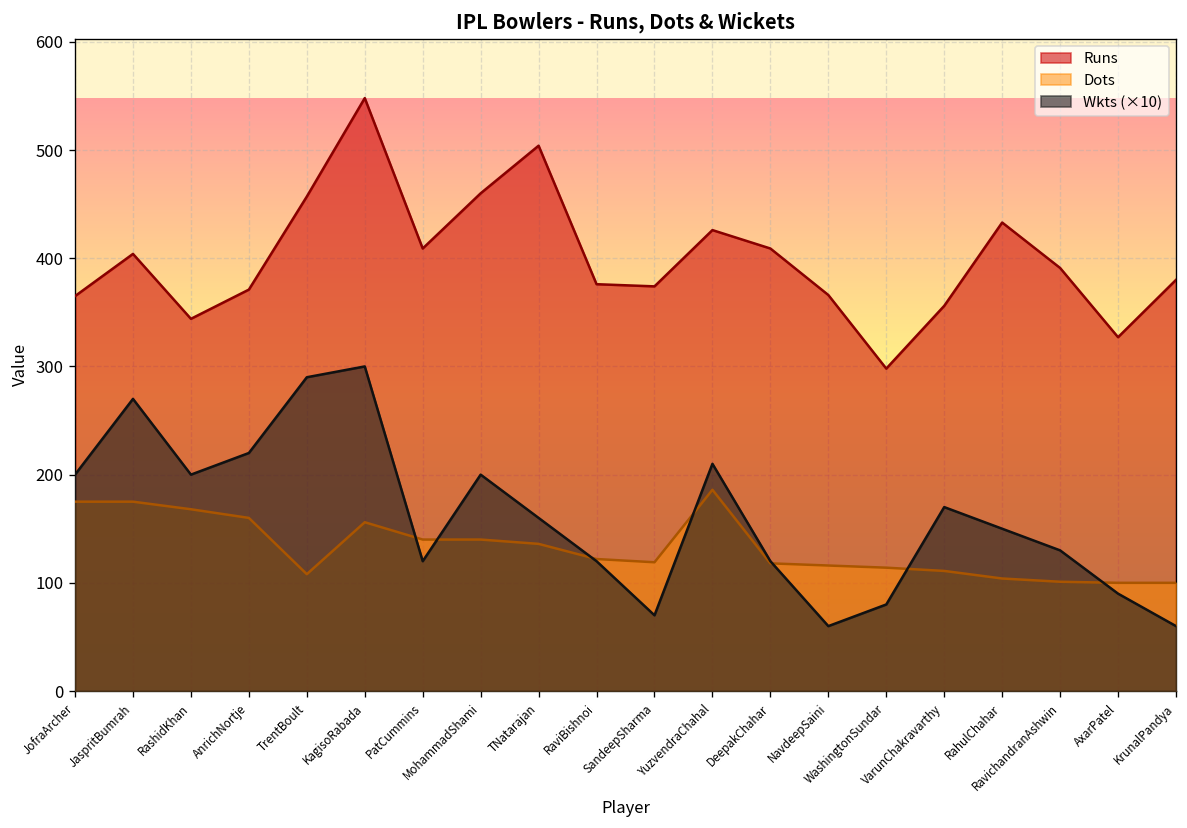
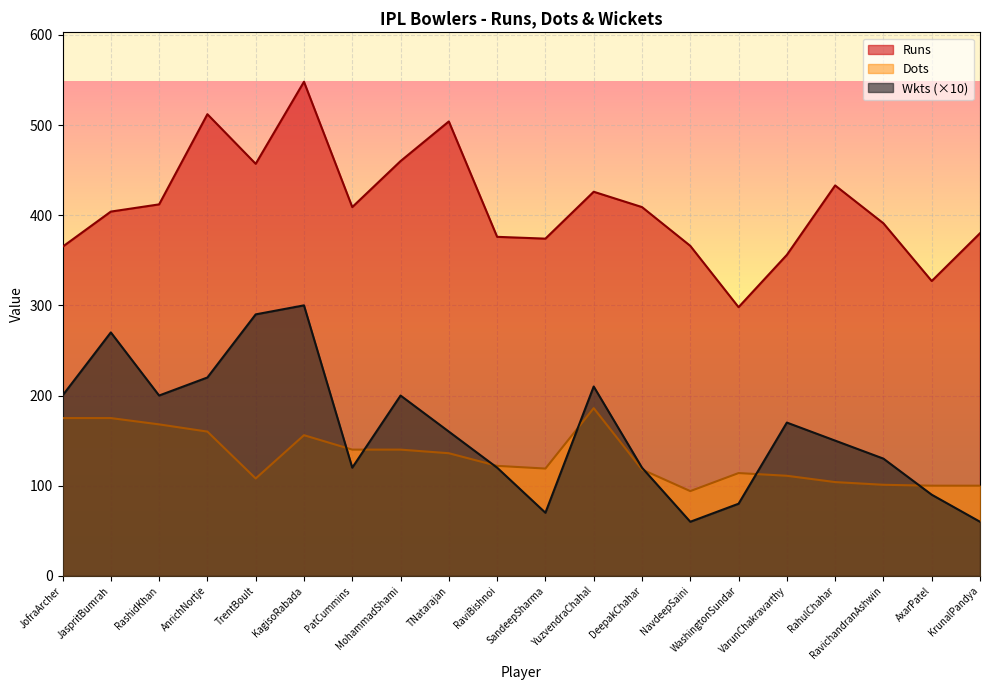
  {
    "Runs": {
      "JofraArcher": 370,
      "JaspritBumrah": 400,
-     "RashidKhan": 340,
-     "AnrichNortje": 370,
+     "RashidKhan": 410,
+     "AnrichNortje": 510,
      "TrentBoult": 460,
      "KagisoRabada": 550,
      "PatCummins": 410,
      "MohammadShami": 460,
      "TNatarajan": 500,
      "RaviBishnoi": 380,
      "SandeepSharma": 370,
      "YuzvendraChahal": 430,
      "DeepakChahar": 410,
      "NavdeepSaini": 370,
      "WashingtonSundar": 300,
      "VarunChakravarthy": 360,
      "RahulChahar": 430,
      "RavichandranAshwin": 390,
      "AxarPatel": 330,
      "KrunalPandya": 380
    },
    "Dots": {
      "JofraArcher": 180,
      "JaspritBumrah": 180,
      "RashidKhan": 170,
      "AnrichNortje": 160,
      "TrentBoult": 110,
      "KagisoRabada": 160,
      "PatCummins": 140,
      "MohammadShami": 140,
      "TNatarajan": 140,
      "SandeepSharma": 120,
      "YuzvendraChahal": 190,
-     "NavdeepSaini": 120,
+     "NavdeepSaini": 90,
      "WashingtonSundar": 110,
      "VarunChakravarthy": 110,
      "RahulChahar": 100,
      "RavichandranAshwin": 100,
      "AxarPatel": 100,
      "KrunalPandya": 100
    },
    "Wkts (×10)": {
      "JofraArcher": 200,
      "JaspritBumrah": 270,
      "RashidKhan": 200,
      "AnrichNortje": 220,
      "TrentBoult": 290,
      "KagisoRabada": 300,
      "PatCummins": 120,
      "MohammadShami": 200,
      "TNatarajan": 160,
      "SandeepSharma": 70,
      "YuzvendraChahal": 210,
      "NavdeepSaini": 60,
      "WashingtonSundar": 80,
      "VarunChakravarthy": 170,
      "RahulChahar": 150,
      "RavichandranAshwin": 130,
      "AxarPatel": 90,
      "KrunalPandya": 60
    }
  }
